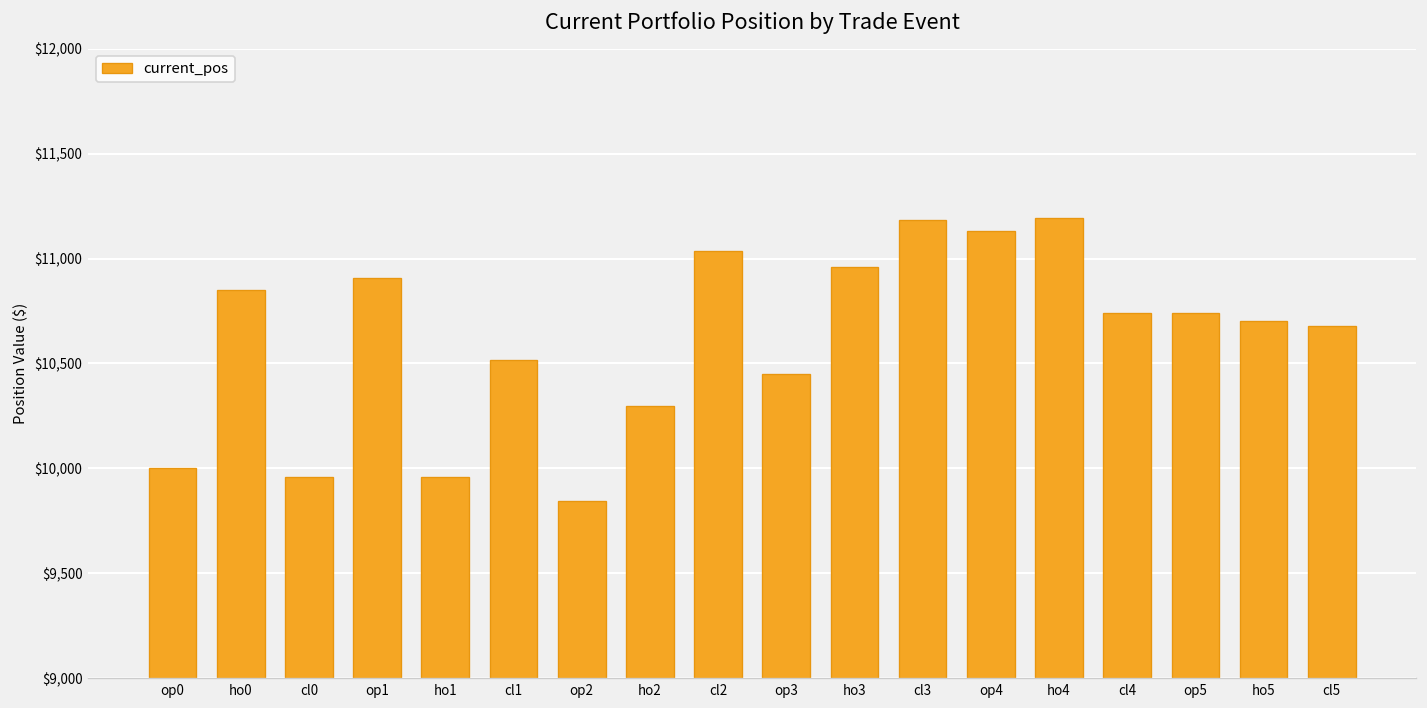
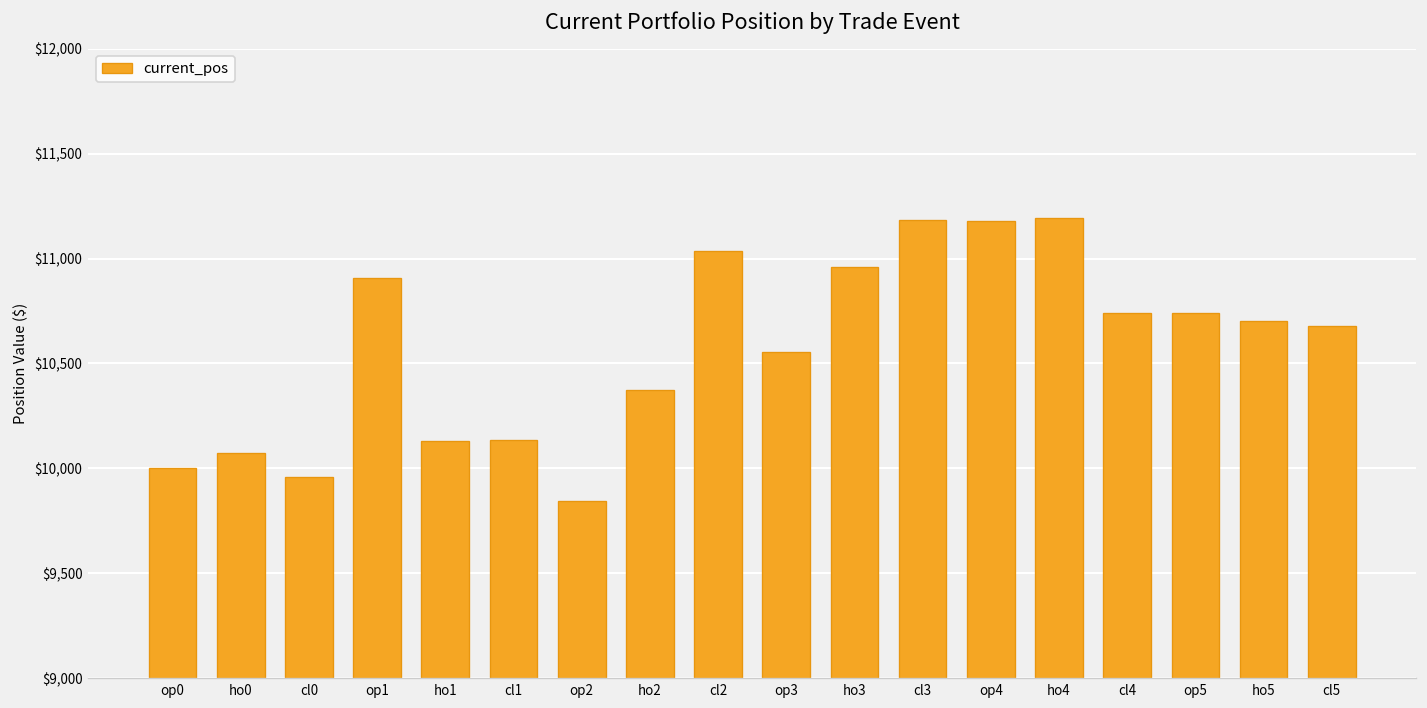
  {
    "op0": "$10,000",
-   "ho0": "$10,850",
+   "ho0": "$10,070",
    "cl0": "$9,960",
    "op1": "$10,910",
-   "ho1": "$9,960",
-   "cl1": "$10,520",
+   "ho1": "$10,130",
+   "cl1": "$10,140",
    "op2": "$9,840",
-   "ho2": "$10,300",
+   "ho2": "$10,370",
    "cl2": "$11,040",
-   "op3": "$10,450",
+   "op3": "$10,560",
    "ho3": "$10,960",
    "cl3": "$11,190",
-   "op4": "$11,130",
+   "op4": "$11,180",
    "ho4": "$11,190",
    "cl4": "$10,740",
    "op5": "$10,740",
    "ho5": "$10,700",
    "cl5": "$10,680"
  }
